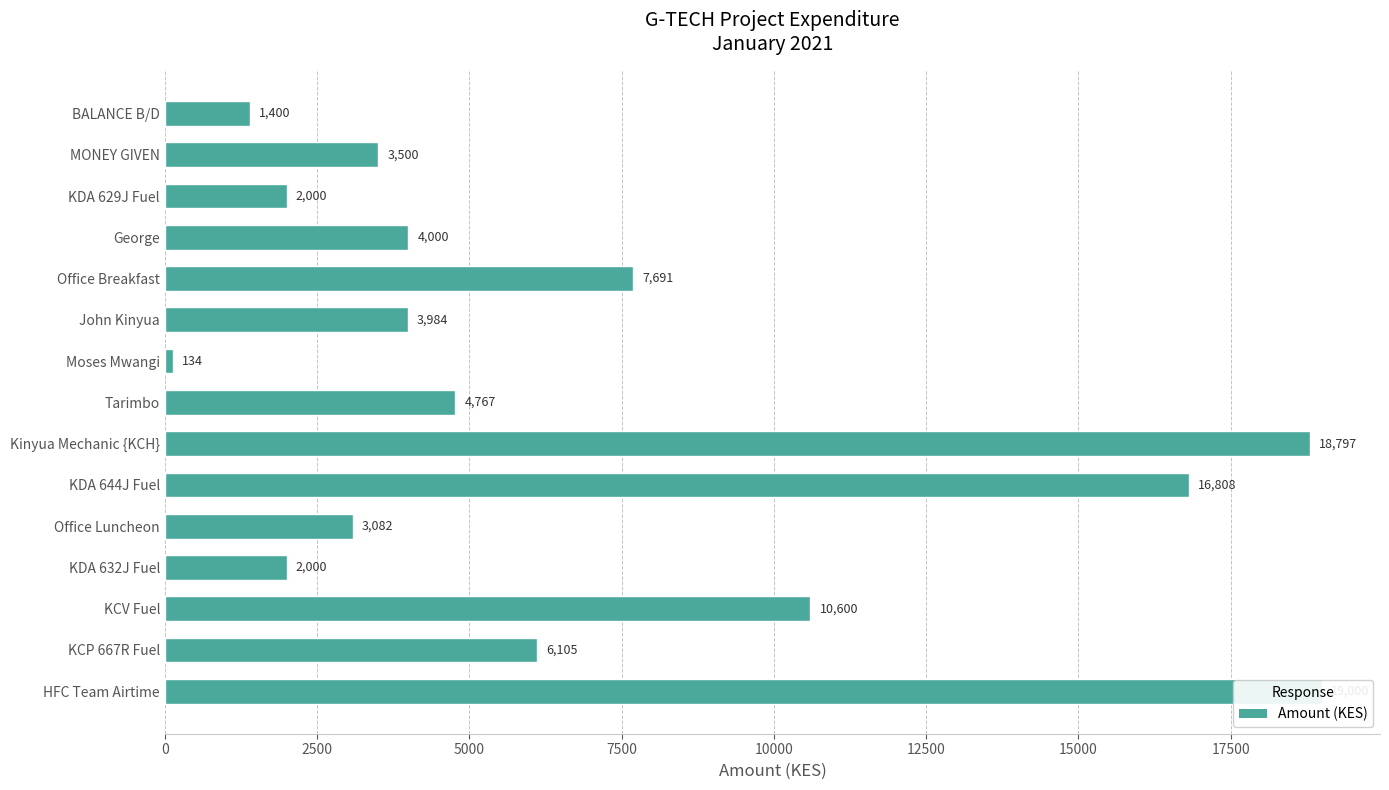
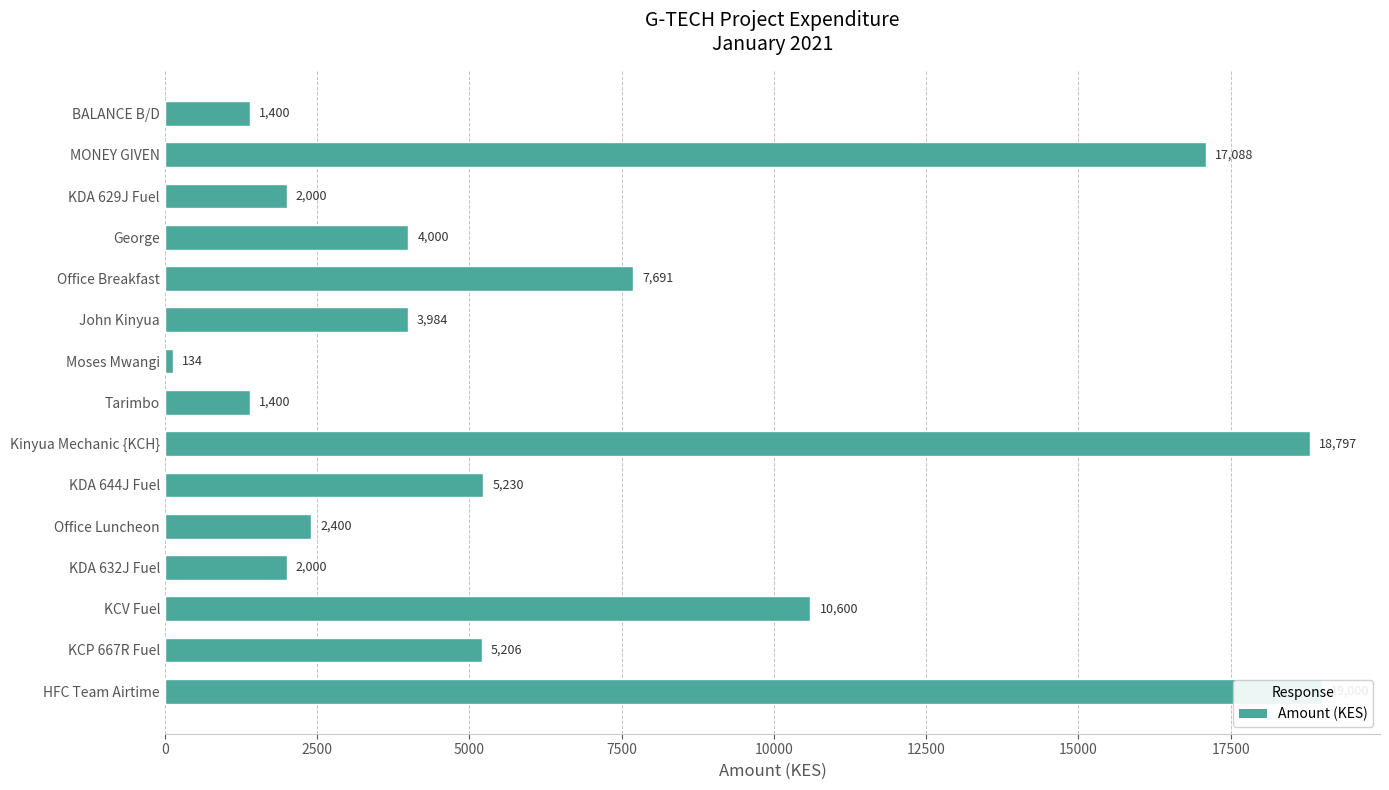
  {
    "BALANCE B/D": "1,400",
-   "MONEY GIVEN": "3,500",
+   "MONEY GIVEN": "17,088",
    "KDA 629J Fuel": "2,000",
    "George": "4,000",
    "Office Breakfast": "7,691",
    "John Kinyua": "3,984",
    "Moses Mwangi": "134",
-   "Tarimbo": "4,767",
+   "Tarimbo": "1,400",
    "Kinyua Mechanic {KCH}": "18,797",
-   "KDA 644J Fuel": "16,808",
-   "Office Luncheon": "3,082",
+   "KDA 644J Fuel": "5,230",
+   "Office Luncheon": "2,400",
    "KDA 632J Fuel": "2,000",
    "KCV Fuel": "10,600",
-   "KCP 667R Fuel": "6,105"
+   "KCP 667R Fuel": "5,206"
  }
